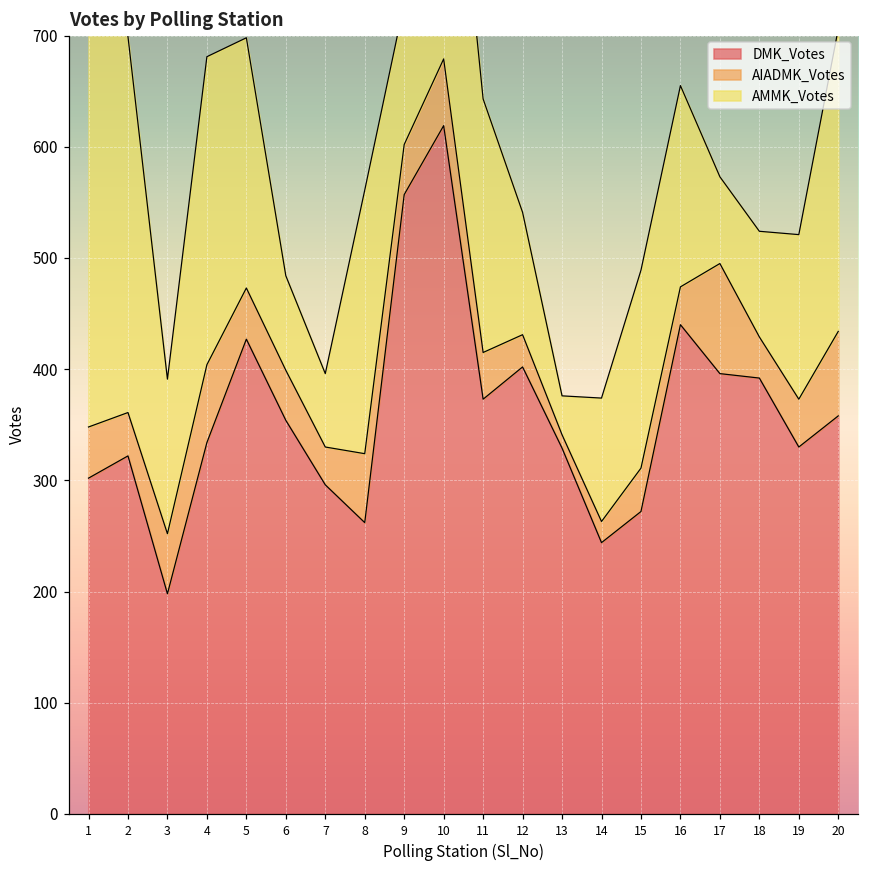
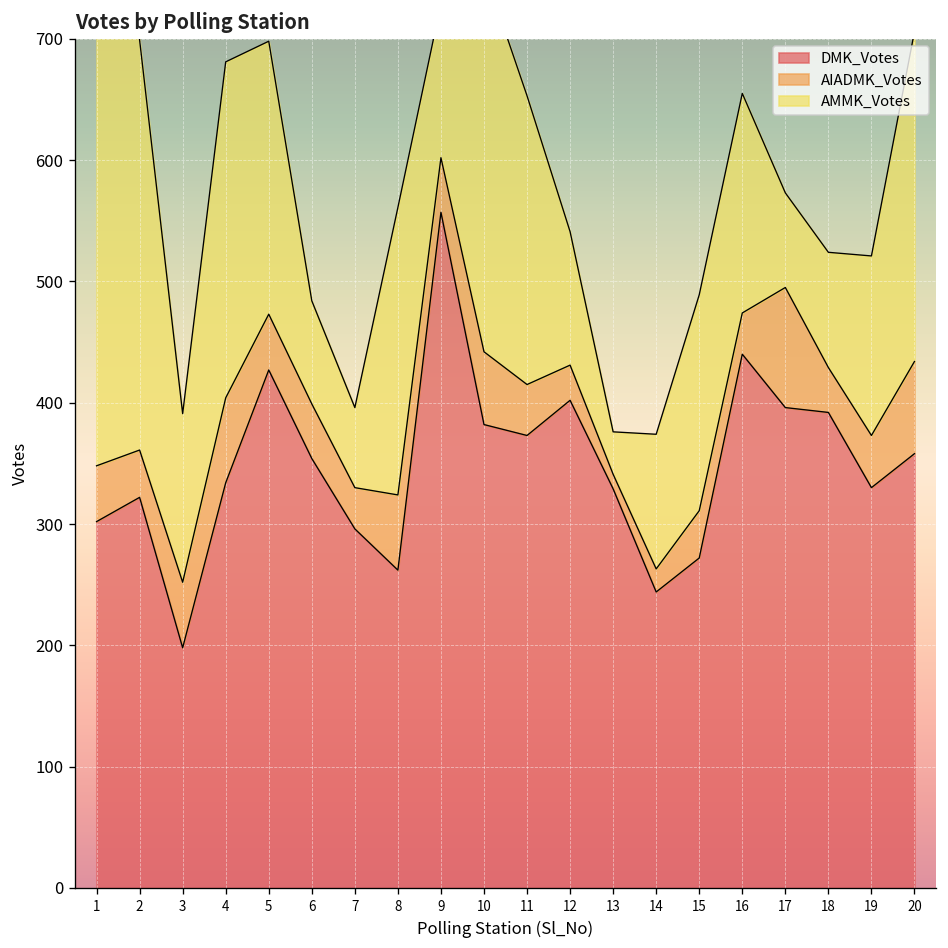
  {
    "DMK_Votes": {
      "1": 302,
      "2": 322,
      "3": 198,
      "4": 334,
      "5": 427,
      "6": 354,
      "7": 296,
      "8": 262,
      "9": 557,
-     "10": 619,
+     "10": 382,
      "11": 373,
      "12": 402,
      "13": 329,
      "14": 244,
      "15": 272,
      "16": 440,
      "17": 396,
      "18": 392,
      "19": 330,
      "20": 358
    },
    "AIADMK_Votes": {
      "1": 46,
      "2": 39,
      "3": 54,
      "4": 70,
      "5": 46,
      "6": 45,
      "7": 34,
      "8": 62,
      "9": 45,
      "10": 60,
      "11": 42,
      "12": 29,
      "13": 12,
      "14": 19,
      "15": 39,
      "16": 34,
      "17": 99,
      "18": 37,
      "19": 43,
      "20": 76
    },
    "AMMK_Votes": {
      "2": 338,
      "3": 139,
      "4": 277,
      "5": 225,
      "6": 85,
      "7": 66,
      "8": 237,
-     "11": 228,
+     "11": 238,
      "12": 110,
      "13": 35,
      "14": 111,
      "15": 178,
      "16": 181,
      "17": 78,
      "18": 95,
      "19": 148
    }
  }
